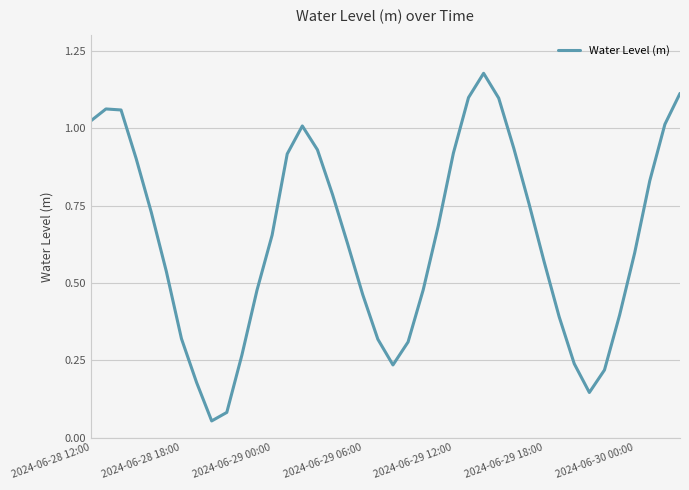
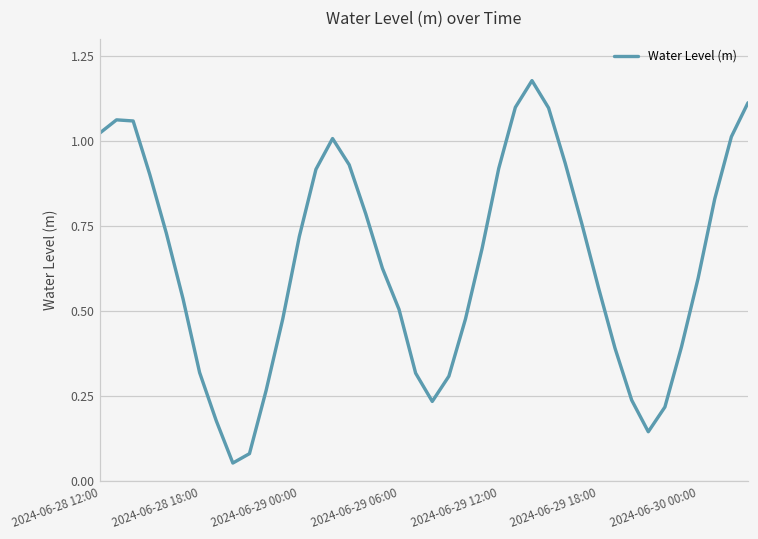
  {
    "2024-06-28 12:00": 1.02,
    "2024-06-28 18:00": 0.32,
-   "2024-06-29 00:00": 0.65,
-   "2024-06-29 06:00": 0.46,
+   "2024-06-29 00:00": 0.72,
+   "2024-06-29 06:00": 0.51,
    "2024-06-29 12:00": 0.92,
    "2024-06-29 18:00": 0.57,
    "2024-06-30 00:00": 0.60
  }
